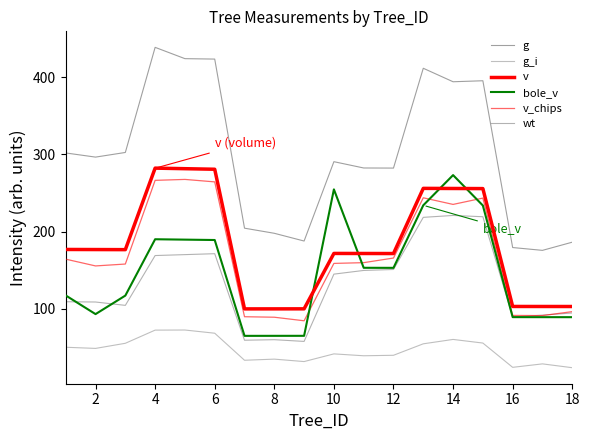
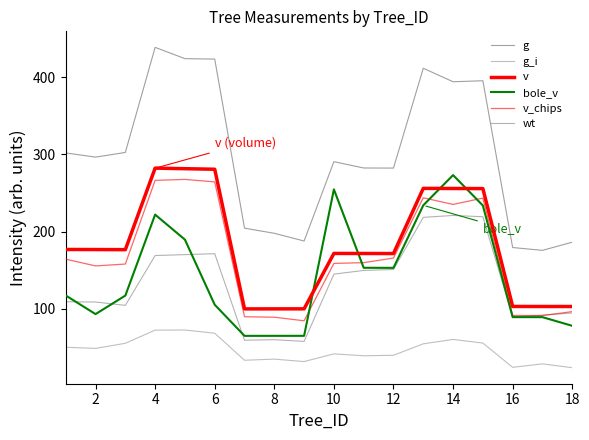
  {
    "bole_v": {
      "2": 90,
-     "4": 190,
-     "6": 190,
+     "4": 220,
+     "6": 110,
      "8": 70,
      "10": 250,
      "14": 270,
-     "18": 90
+     "18": 80
    }
  }
